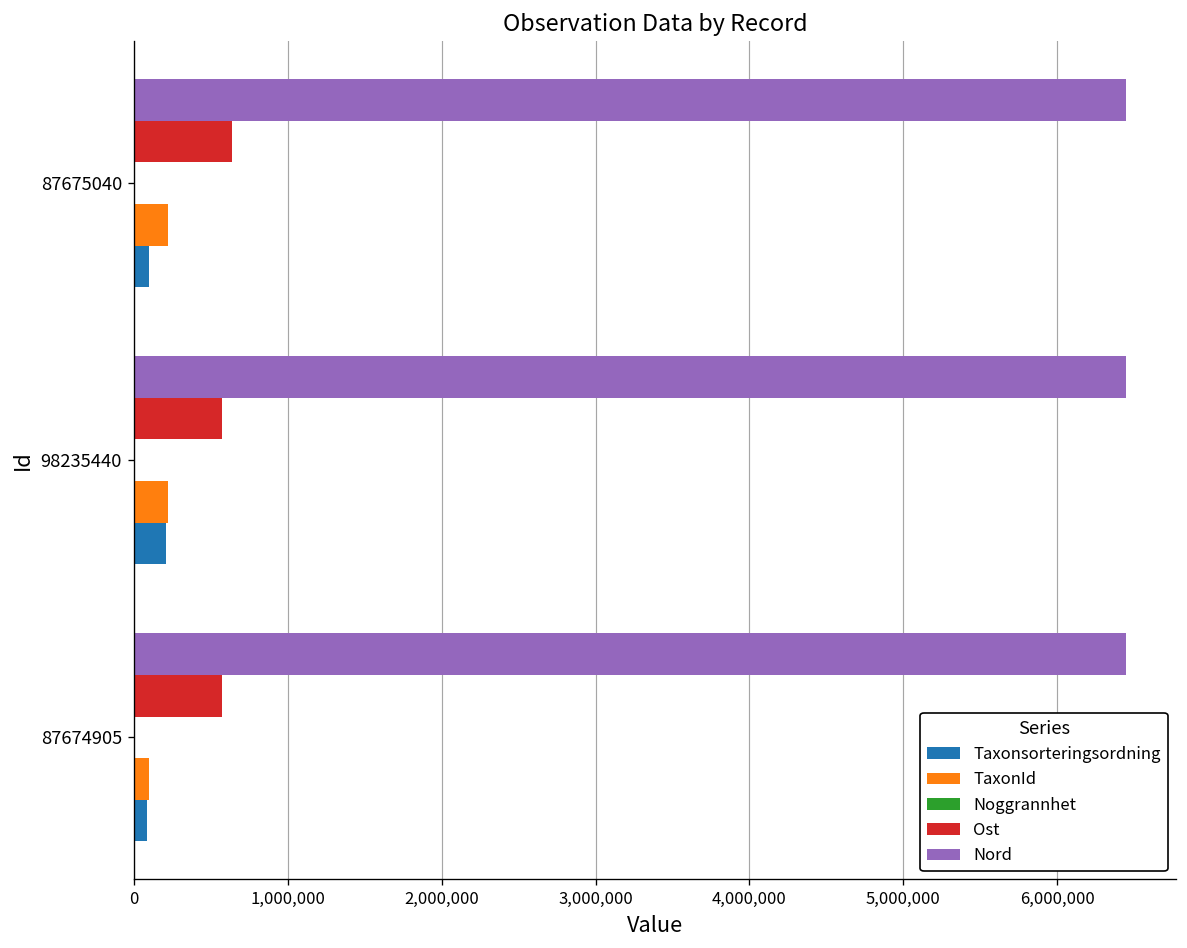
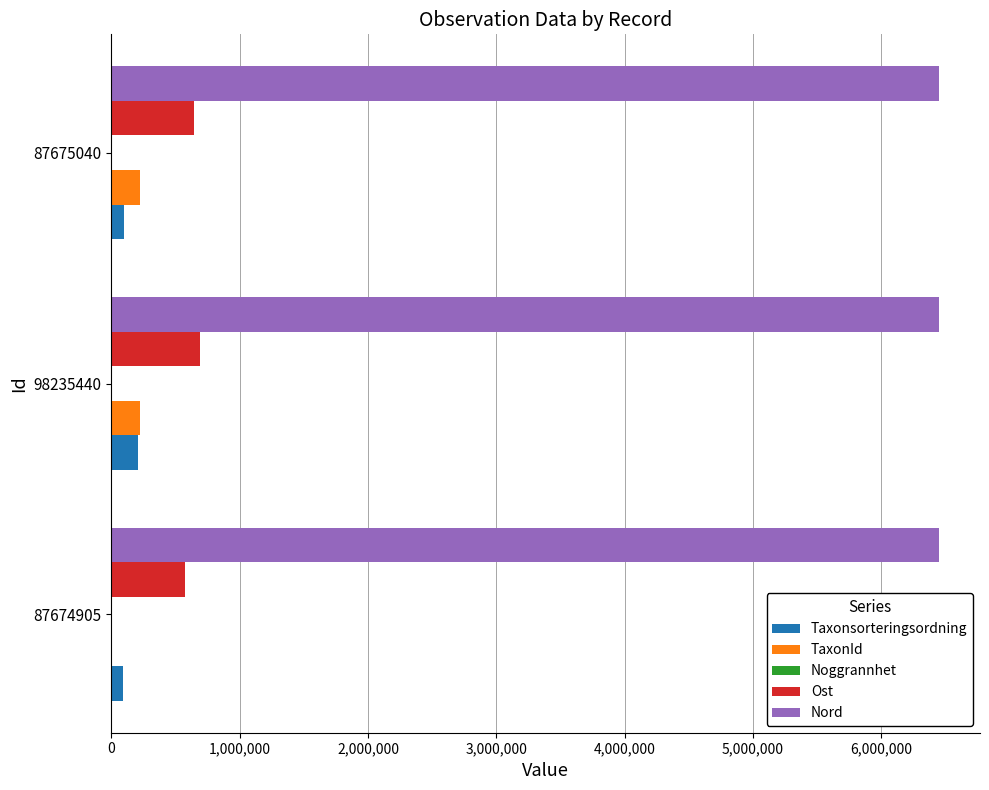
  {
    "Taxonsorteringsordning": {
      "87675040": "100,000",
      "98235440": "210,000",
      "87674905": "90,000"
    },
    "TaxonId": {
      "87675040": "220,000",
      "98235440": "220,000",
-     "87674905": "100,000"
+     "87674905": "0"
    },
    "Ost": {
      "87675040": "640,000",
-     "98235440": "580,000",
+     "98235440": "690,000",
      "87674905": "580,000"
    },
    "Nord": {
      "87675040": "6,450,000",
      "98235440": "6,450,000",
      "87674905": "6,450,000"
    }
  }
